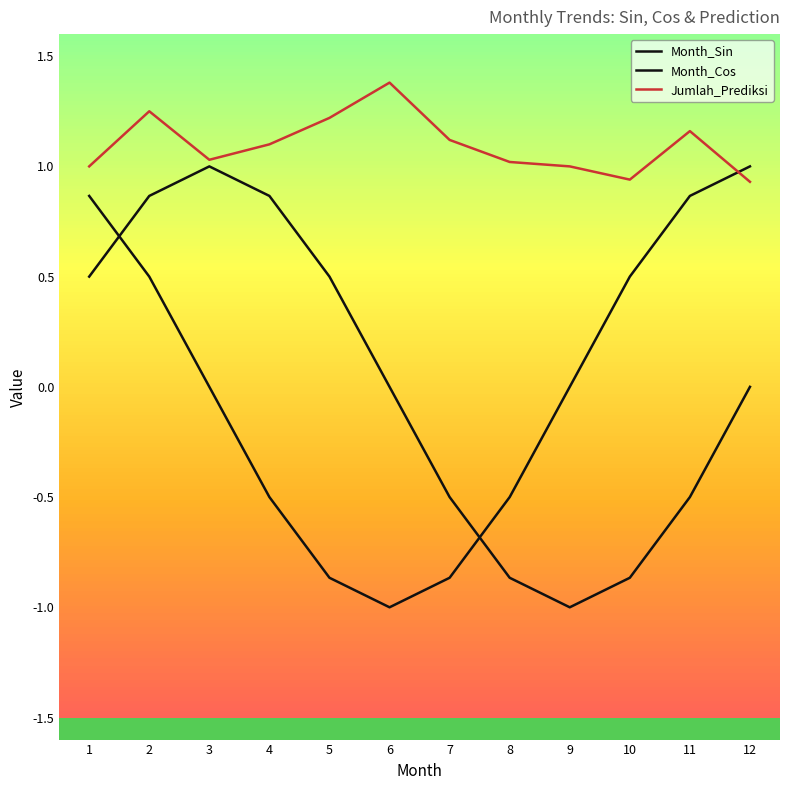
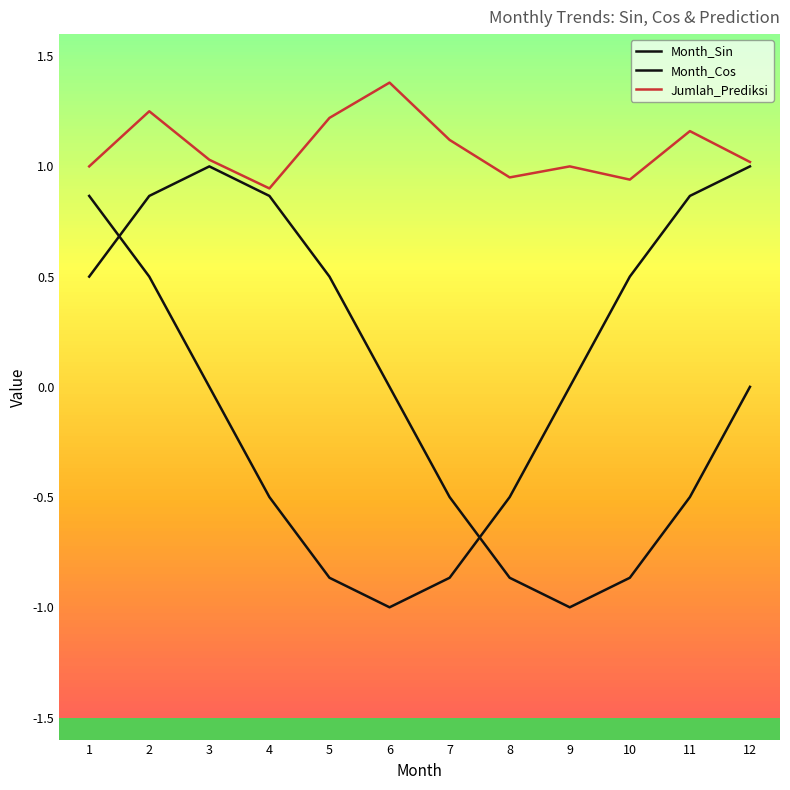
  {
    "Jumlah_Prediksi": {
      "1": 1.00,
      "2": 1.25,
      "3": 1.03,
-     "4": 1.1,
+     "4": 0.9,
      "5": 1.22,
      "6": 1.38,
      "7": 1.12,
-     "8": 1.02,
+     "8": 0.95,
      "9": 1.00,
      "10": 0.94,
      "11": 1.16,
-     "12": 0.93
+     "12": 1.02
    }
  }
